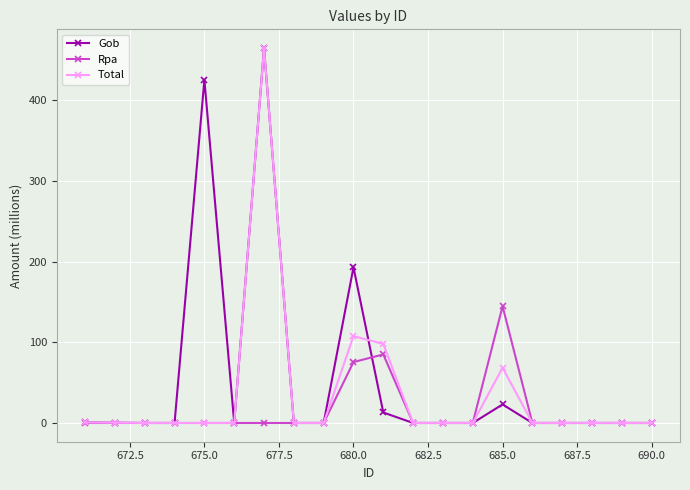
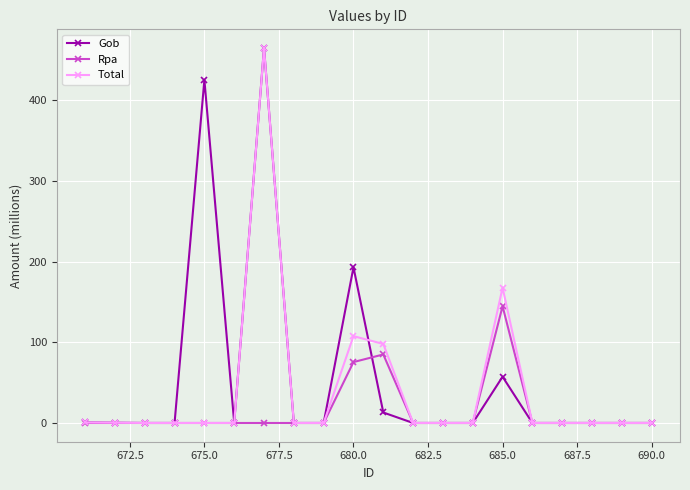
  {
    "Gob": {
      "675.0": 430,
      "680.0": 190,
-     "685.0": 20
+     "685.0": 60
    },
    "Rpa": {
      "680.0": 80,
      "685.0": 140
    },
    "Total": {
      "680.0": 110,
-     "685.0": 70
+     "685.0": 170
    }
  }
